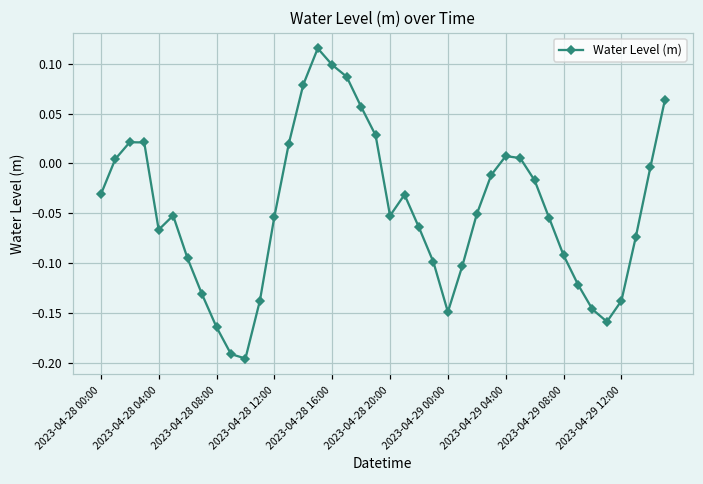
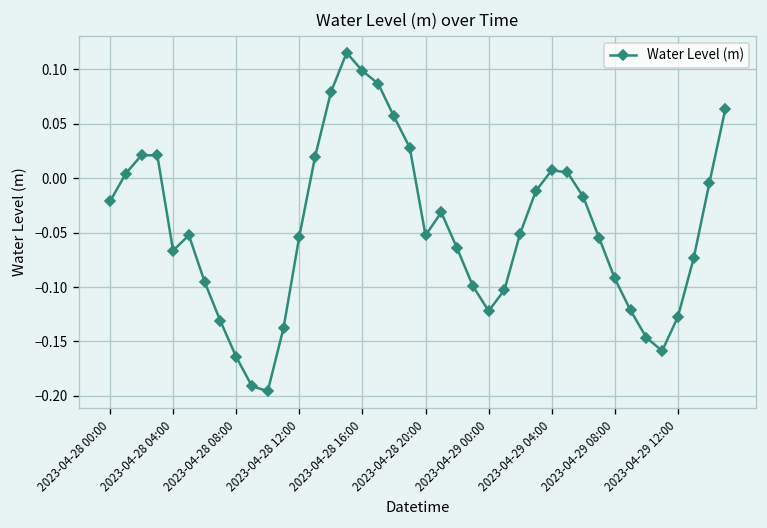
  {
-   "2023-04-28 00:00": -0.03,
+   "2023-04-28 00:00": -0.02,
    "2023-04-28 04:00": -0.07,
    "2023-04-28 08:00": -0.16,
    "2023-04-28 12:00": -0.05,
    "2023-04-28 16:00": 0.10,
    "2023-04-28 20:00": -0.05,
-   "2023-04-29 00:00": -0.15,
+   "2023-04-29 00:00": -0.12,
    "2023-04-29 04:00": 0.01,
    "2023-04-29 08:00": -0.09,
-   "2023-04-29 12:00": -0.14
+   "2023-04-29 12:00": -0.13
  }
